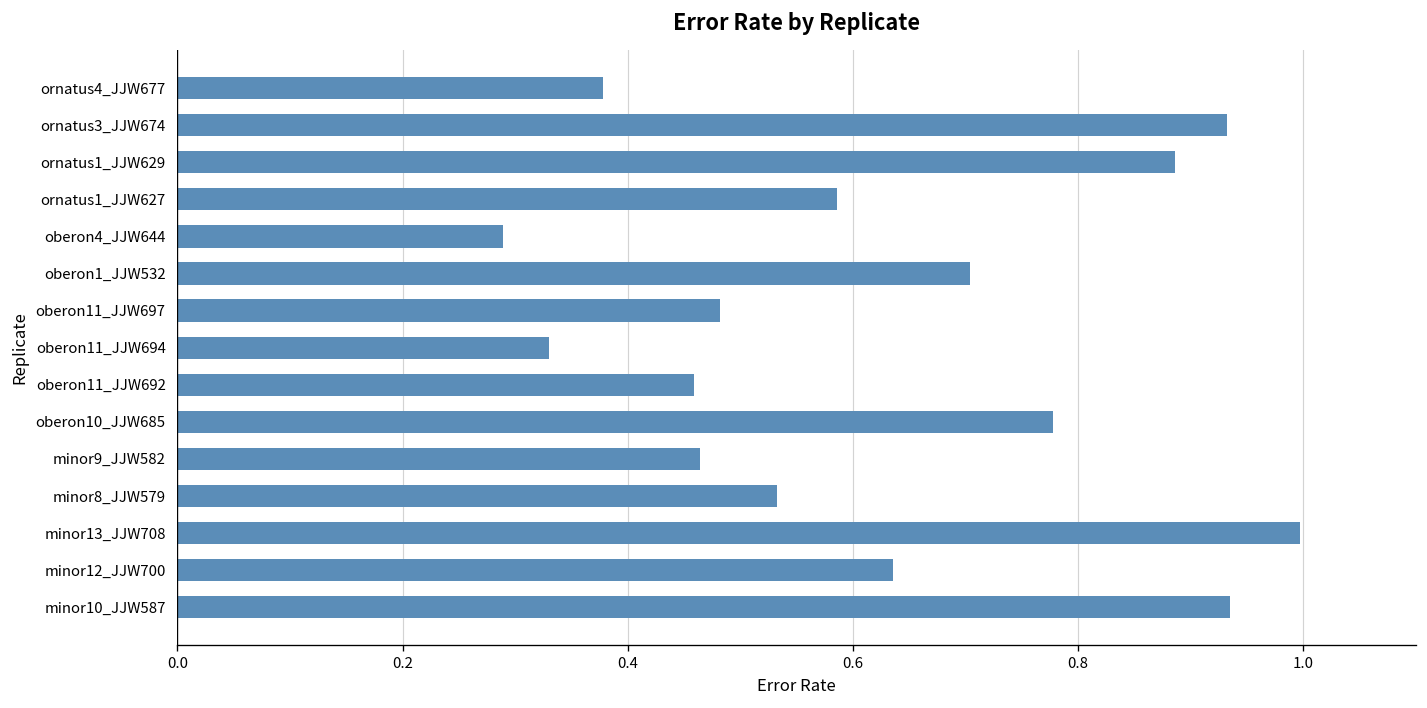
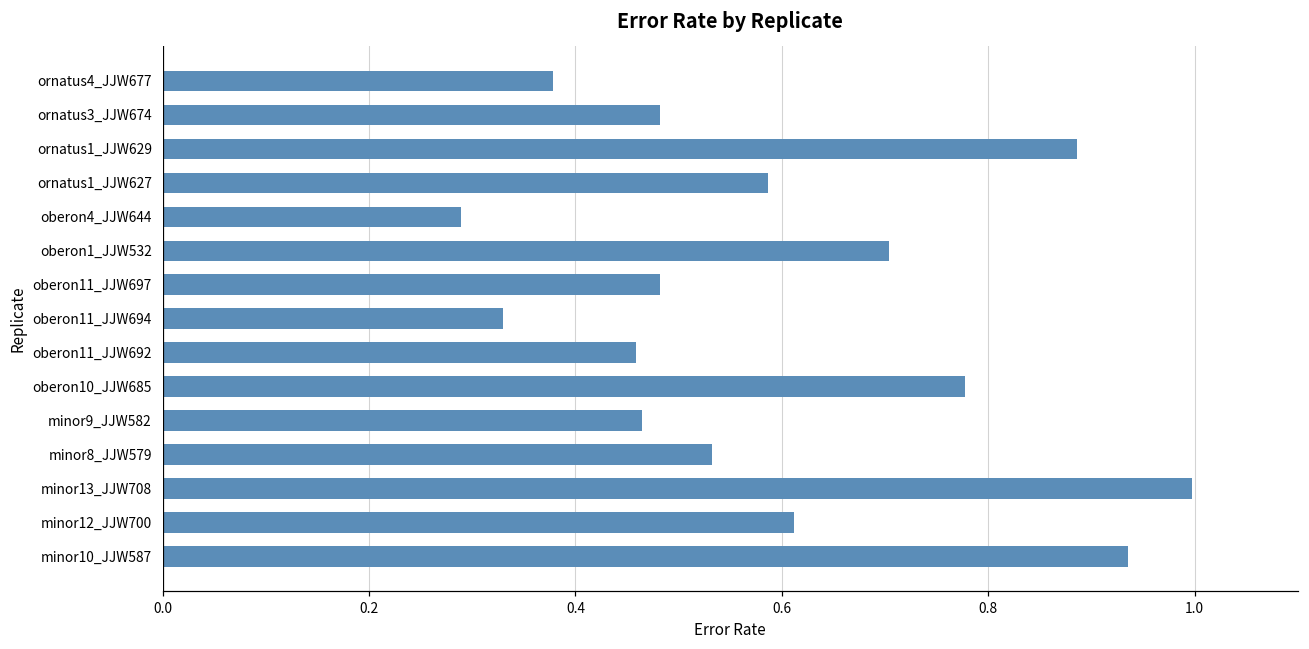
  {
    "ornatus4_JJW677": 0.38,
-   "ornatus3_JJW674": 0.93,
+   "ornatus3_JJW674": 0.48,
    "ornatus1_JJW629": 0.89,
    "ornatus1_JJW627": 0.59,
    "oberon4_JJW644": 0.29,
    "oberon1_JJW532": 0.70,
    "oberon11_JJW697": 0.48,
    "oberon11_JJW694": 0.33,
    "oberon11_JJW692": 0.46,
    "oberon10_JJW685": 0.78,
    "minor9_JJW582": 0.46,
    "minor8_JJW579": 0.53,
    "minor13_JJW708": 1.00,
-   "minor12_JJW700": 0.64,
+   "minor12_JJW700": 0.61,
    "minor10_JJW587": 0.93
  }
